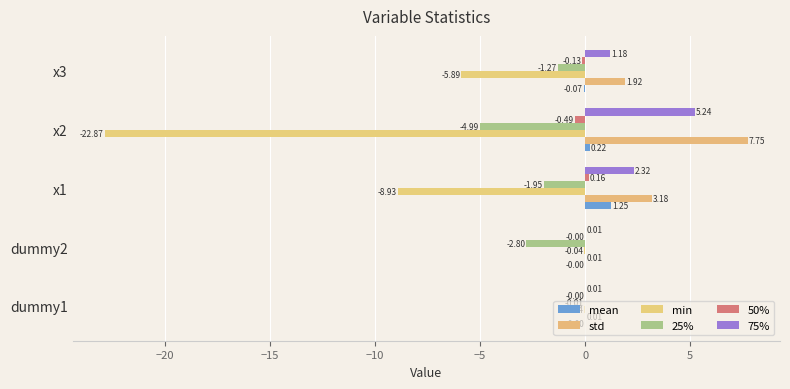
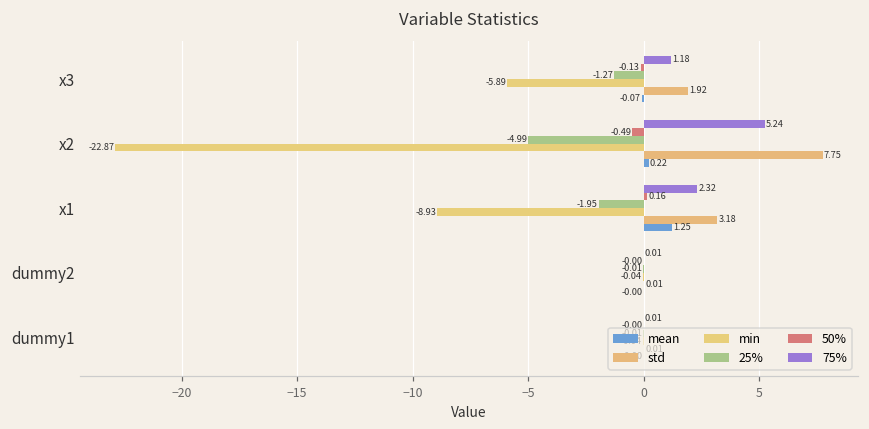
  {
    "mean": {
      "x3": -0.07,
      "x2": 0.22,
      "x1": 1.25,
      "dummy2": -0.00
    },
    "25%": {
      "x3": -1.27,
      "x2": -4.99,
      "x1": -1.95,
-     "dummy2": -2.80
+     "dummy2": -0.01
    },
    "50%": {
      "x3": -0.13,
      "x2": -0.49,
      "x1": 0.16,
      "dummy2": -0.00
    },
    "75%": {
      "x3": 1.18,
      "x2": 5.24,
      "x1": 2.32,
      "dummy2": 0.01,
      "dummy1": 0.01
    }
  }
